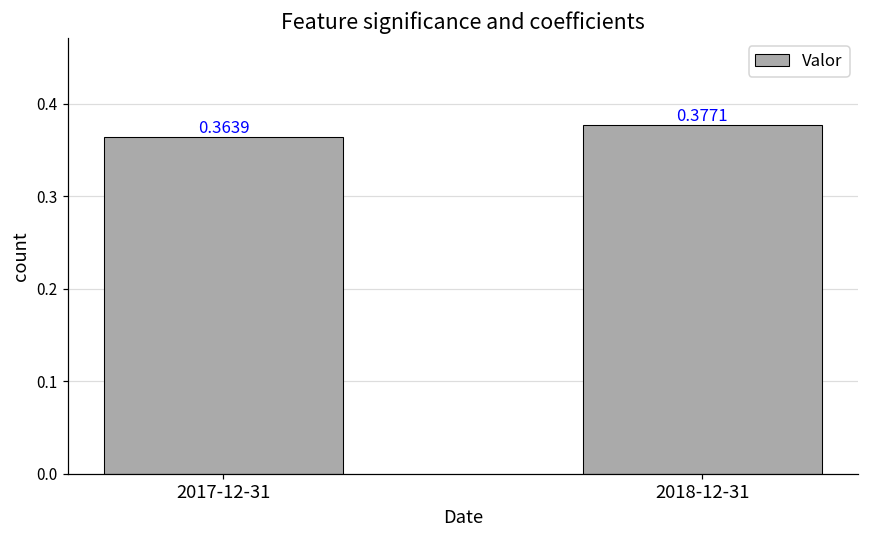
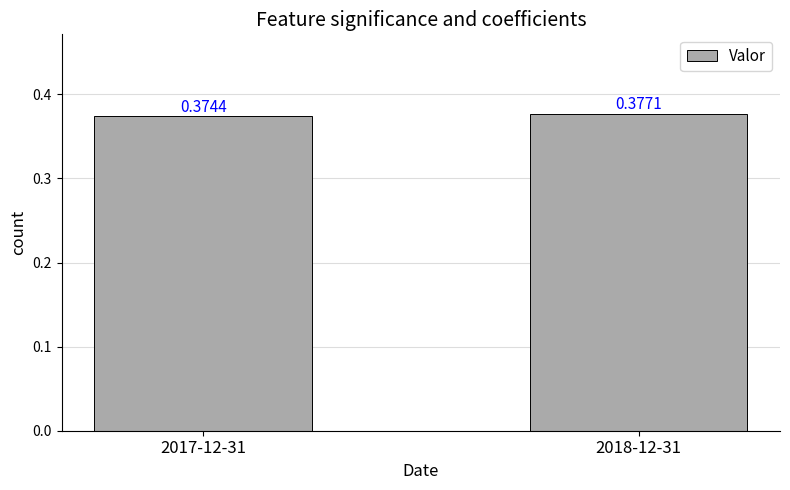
  {
-   "2017-12-31": 0.3639,
+   "2017-12-31": 0.3744,
    "2018-12-31": 0.3771
  }
